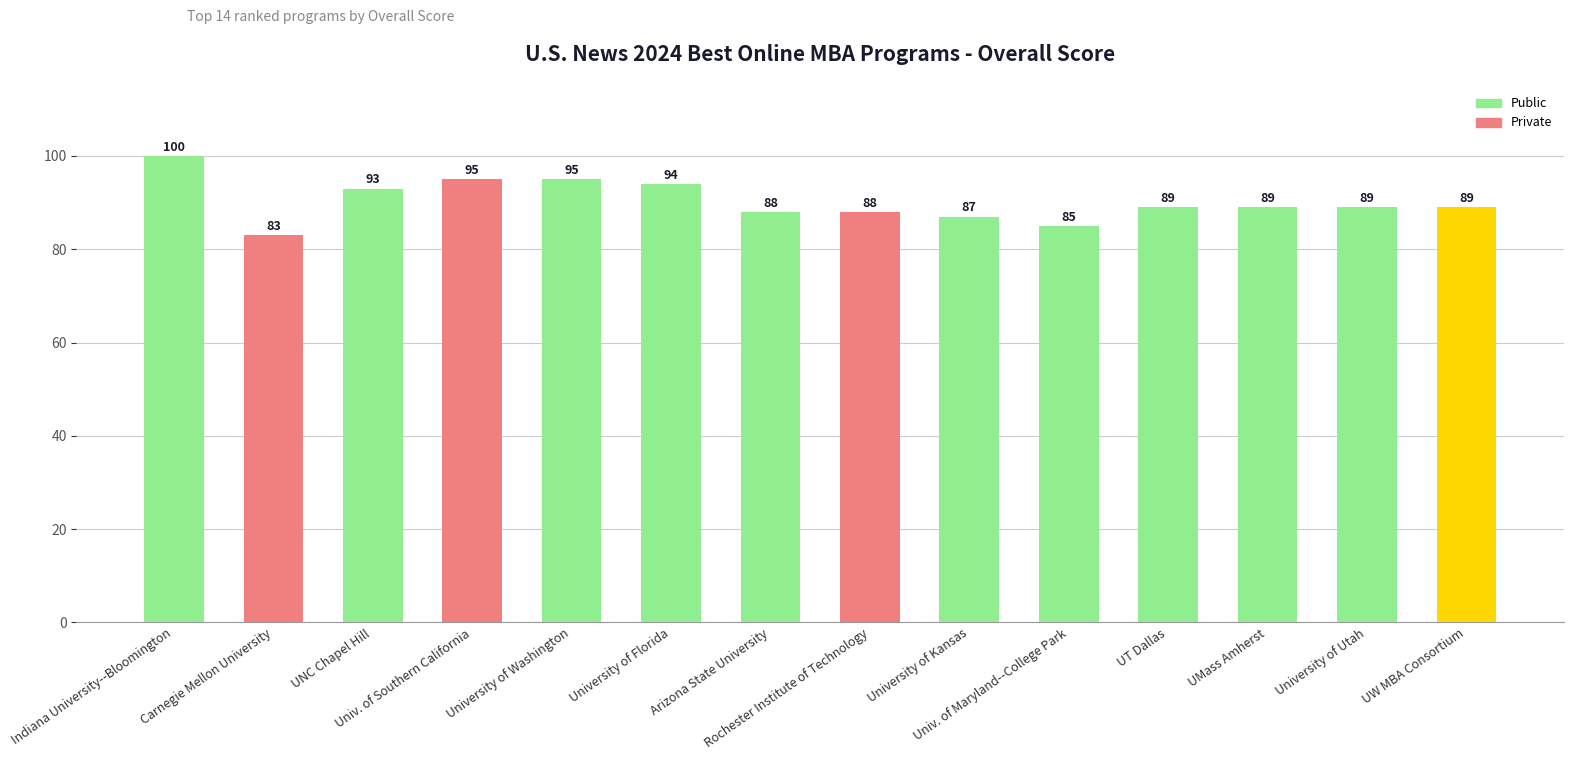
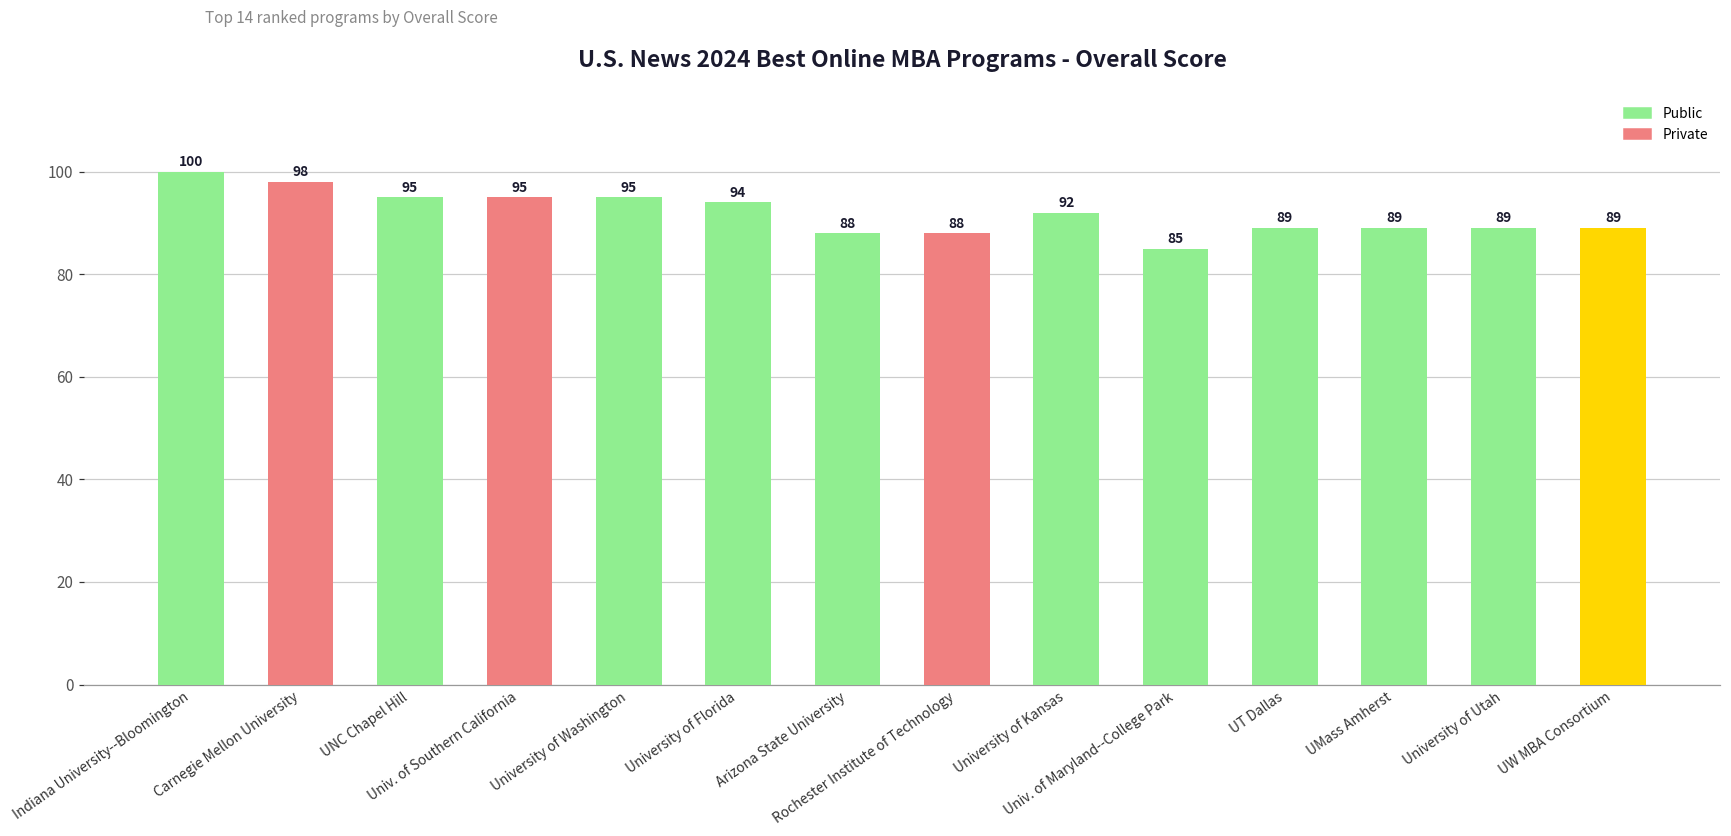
  {
    "Indiana University--Bloomington": 100,
-   "Carnegie Mellon University": 83,
-   "UNC Chapel Hill": 93,
+   "Carnegie Mellon University": 98,
+   "UNC Chapel Hill": 95,
    "Univ. of Southern California": 95,
    "University of Washington": 95,
    "University of Florida": 94,
    "Arizona State University": 88,
    "Rochester Institute of Technology": 88,
-   "University of Kansas": 87,
+   "University of Kansas": 92,
    "Univ. of Maryland--College Park": 85,
    "UT Dallas": 89,
    "UMass Amherst": 89,
    "University of Utah": 89,
    "UW MBA Consortium": 89
  }
